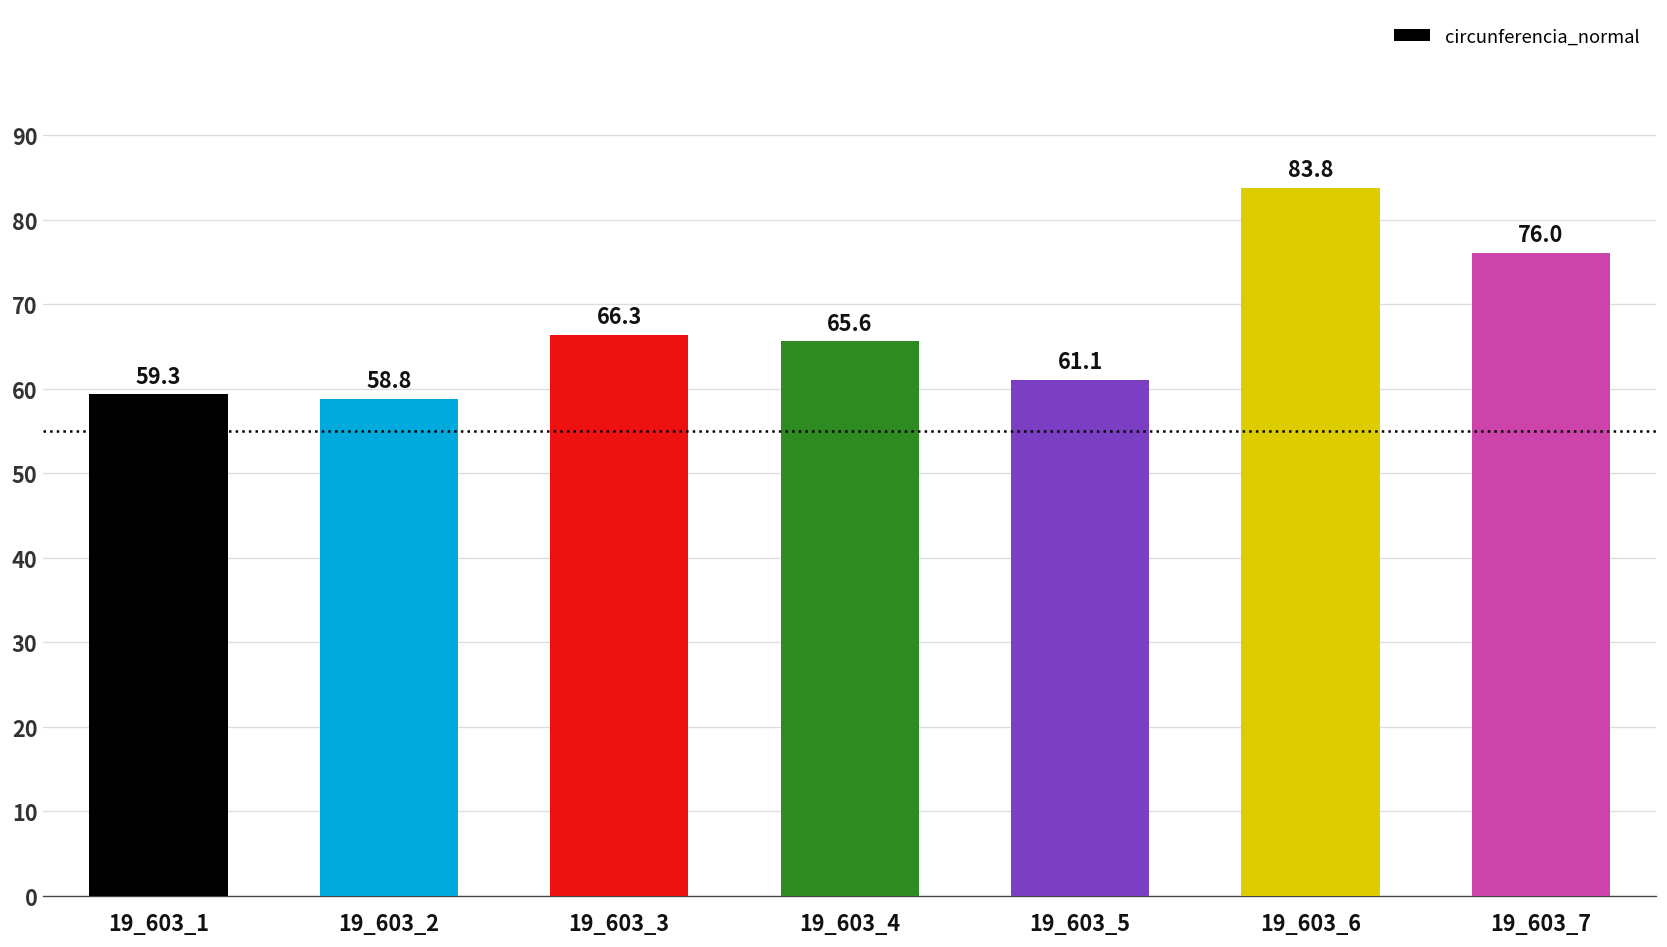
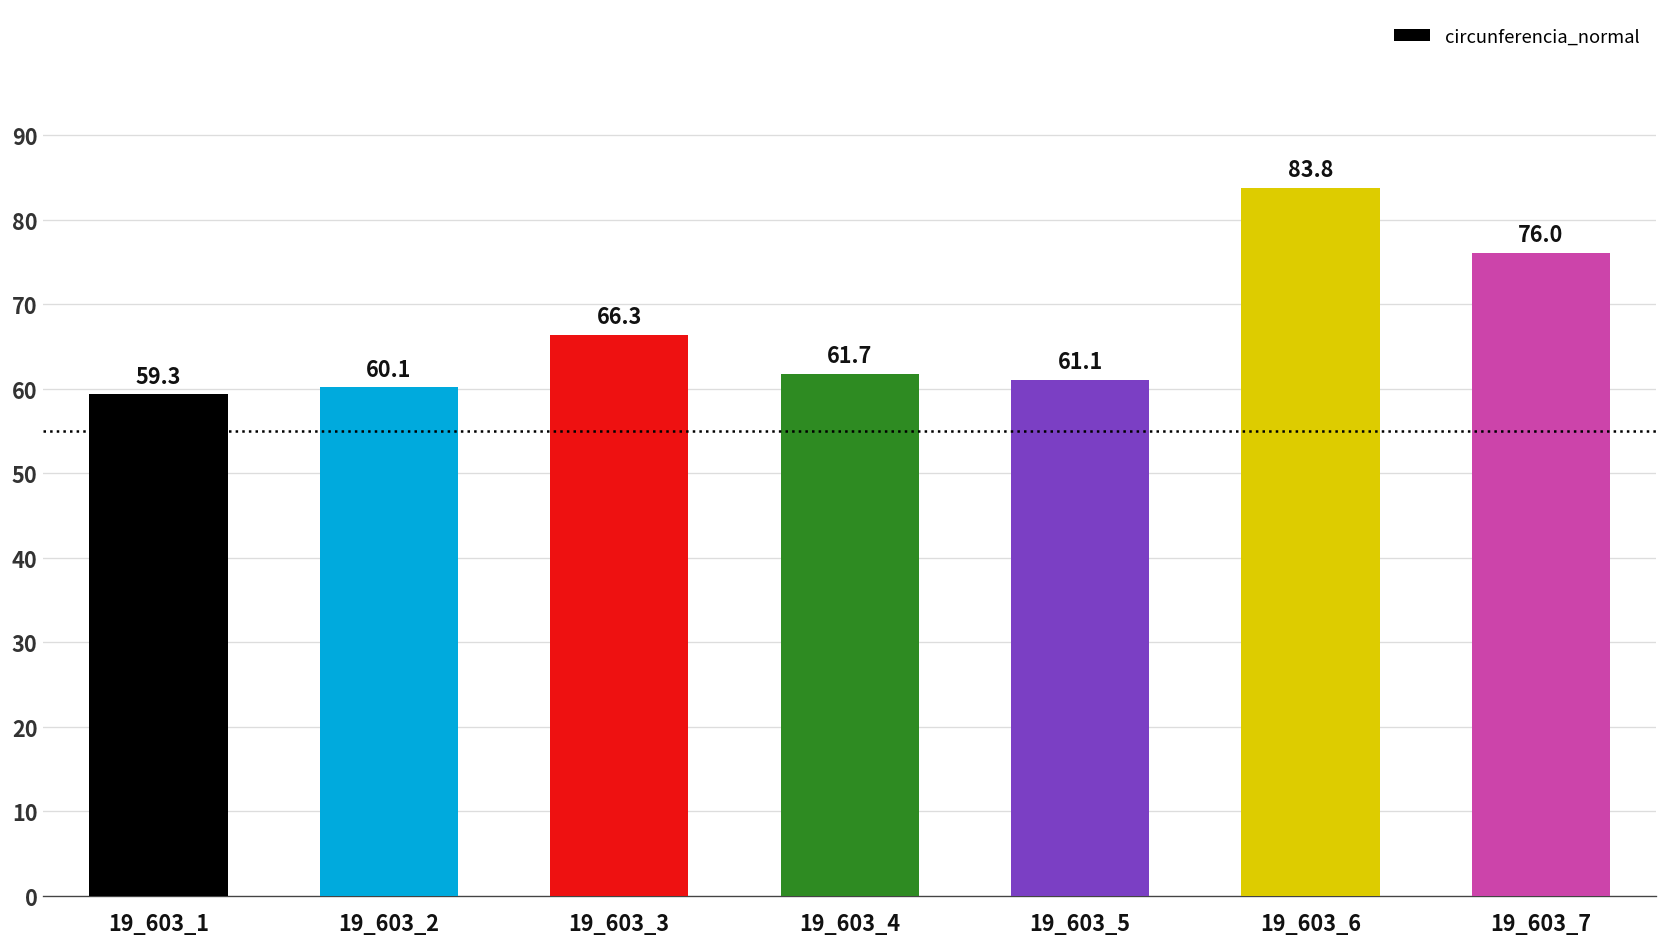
  {
    "19_603_1": 59.3,
-   "19_603_2": 58.8,
+   "19_603_2": 60.1,
    "19_603_3": 66.3,
-   "19_603_4": 65.6,
+   "19_603_4": 61.7,
    "19_603_5": 61.1,
    "19_603_6": 83.8,
    "19_603_7": 76.0
  }
